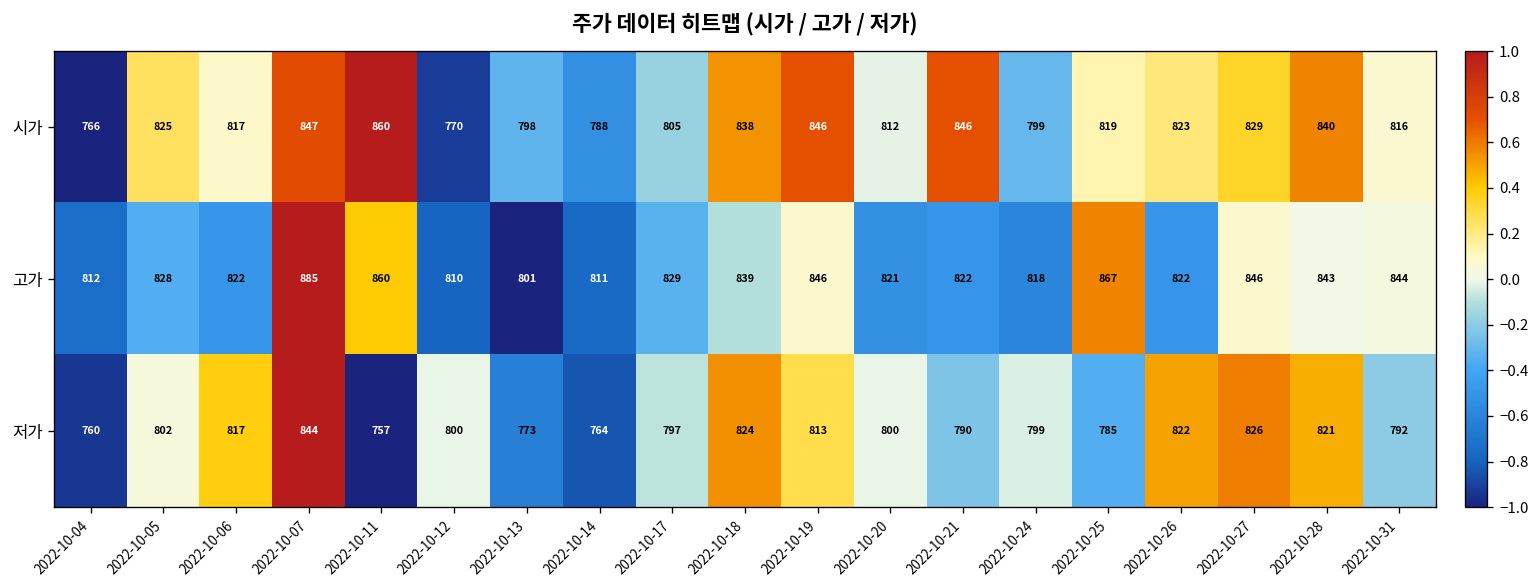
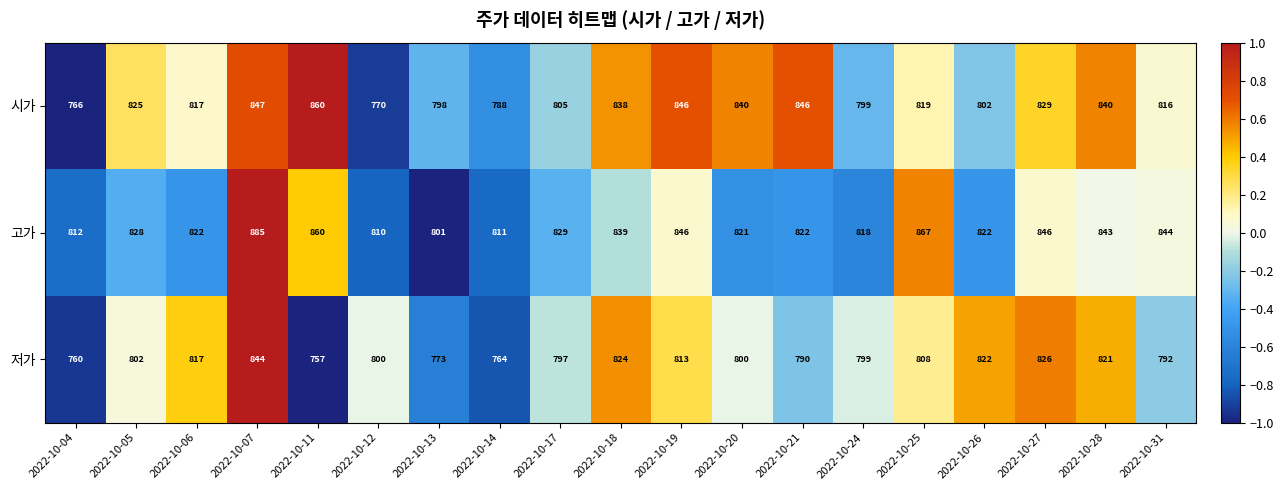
  {
    "시가": {
      "2022-10-04": 766,
      "2022-10-05": 825,
      "2022-10-06": 817,
      "2022-10-07": 847,
      "2022-10-11": 860,
      "2022-10-12": 770,
      "2022-10-13": 798,
      "2022-10-14": 788,
      "2022-10-17": 805,
      "2022-10-18": 838,
      "2022-10-19": 846,
-     "2022-10-20": 812,
+     "2022-10-20": 840,
      "2022-10-21": 846,
      "2022-10-24": 799,
      "2022-10-25": 819,
-     "2022-10-26": 823,
+     "2022-10-26": 802,
      "2022-10-27": 829,
      "2022-10-28": 840,
      "2022-10-31": 816
    },
    "고가": {
      "2022-10-04": 812,
      "2022-10-05": 828,
      "2022-10-06": 822,
      "2022-10-07": 885,
      "2022-10-11": 860,
      "2022-10-12": 810,
      "2022-10-13": 801,
      "2022-10-14": 811,
      "2022-10-17": 829,
      "2022-10-18": 839,
      "2022-10-19": 846,
      "2022-10-20": 821,
      "2022-10-21": 822,
      "2022-10-24": 818,
      "2022-10-25": 867,
      "2022-10-26": 822,
      "2022-10-27": 846,
      "2022-10-28": 843,
      "2022-10-31": 844
    },
    "저가": {
      "2022-10-04": 760,
      "2022-10-05": 802,
      "2022-10-06": 817,
      "2022-10-07": 844,
      "2022-10-11": 757,
      "2022-10-12": 800,
      "2022-10-13": 773,
      "2022-10-14": 764,
      "2022-10-17": 797,
      "2022-10-18": 824,
      "2022-10-19": 813,
      "2022-10-20": 800,
      "2022-10-21": 790,
      "2022-10-24": 799,
-     "2022-10-25": 785,
+     "2022-10-25": 808,
      "2022-10-26": 822,
      "2022-10-27": 826,
      "2022-10-28": 821,
      "2022-10-31": 792
    }
  }
